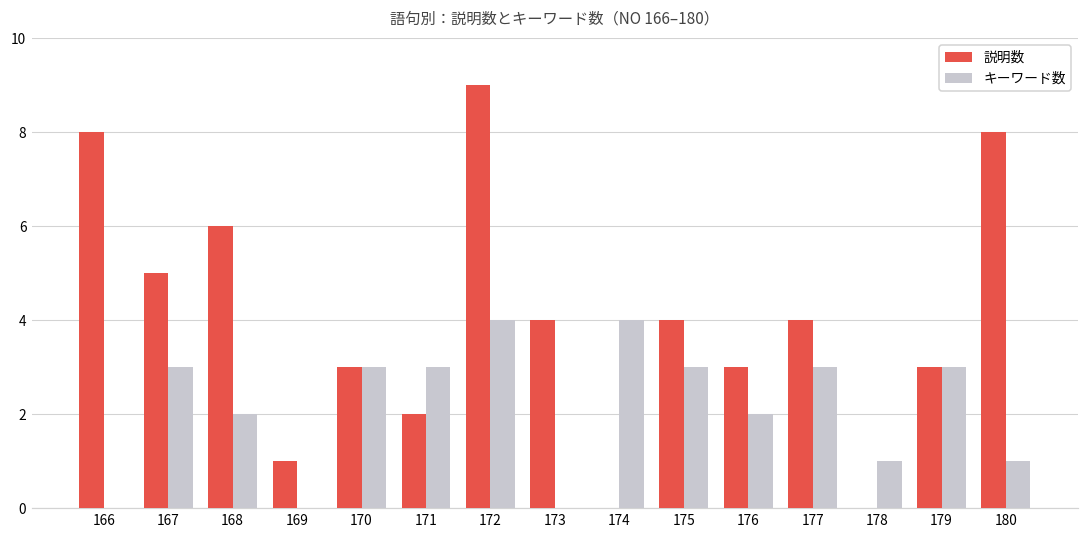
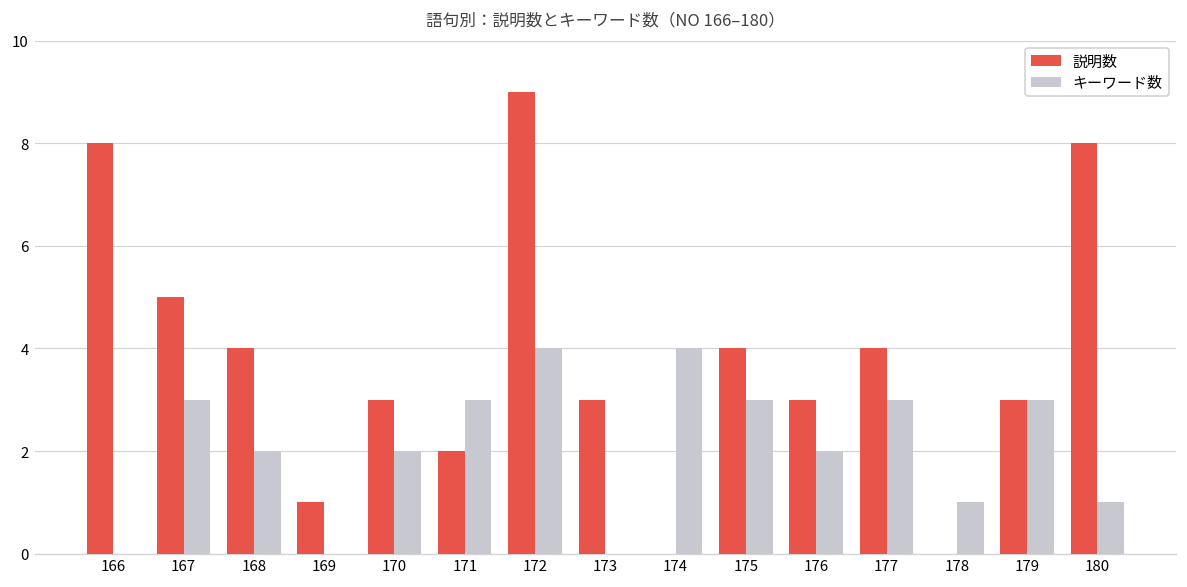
  {
    "説明数": {
      "166": 8,
      "167": 5,
-     "168": 6,
+     "168": 4,
      "169": 1,
      "170": 3,
      "171": 2,
      "172": 9,
-     "173": 4,
+     "173": 3,
      "174": 0,
      "175": 4,
      "176": 3,
      "177": 4,
      "178": 0,
      "179": 3,
      "180": 8
    },
    "キーワード数": {
      "166": 0,
      "167": 3,
      "168": 2,
      "169": 0,
-     "170": 3,
+     "170": 2,
      "171": 3,
      "172": 4,
      "173": 0,
      "174": 4,
      "175": 3,
      "176": 2,
      "177": 3,
      "178": 1,
      "179": 3,
      "180": 1
    }
  }
